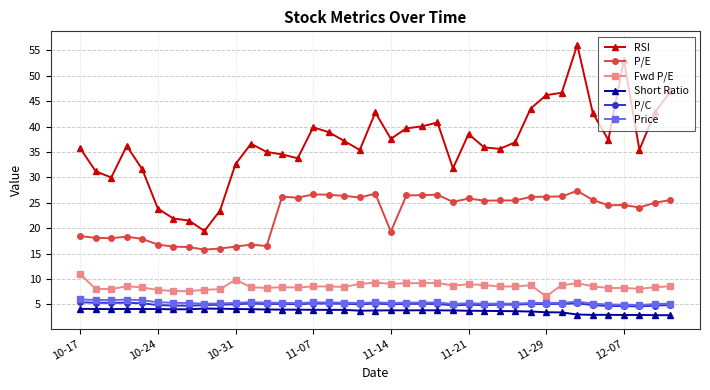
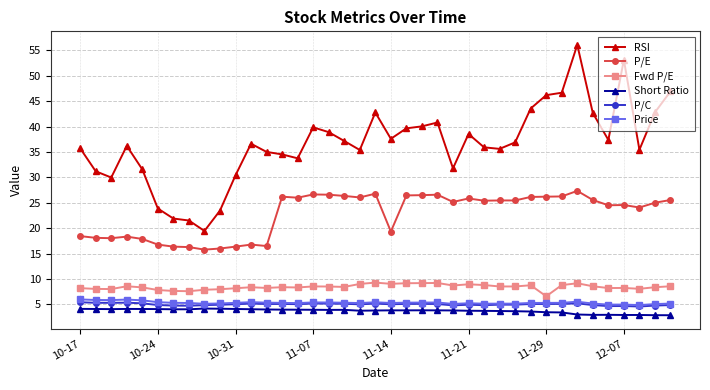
  {
    "RSI": {
      "10-17": 36,
      "10-24": 24,
-     "10-31": 33,
+     "10-31": 30,
      "11-07": 40,
      "11-14": 38,
      "11-21": 39,
      "11-29": 46
    },
    "P/E": {
      "10-17": 18,
      "10-24": 17,
      "10-31": 16,
      "11-07": 27,
      "11-14": 19,
      "11-21": 26,
      "11-29": 26,
      "12-07": 25
    },
    "Fwd P/E": {
-     "10-17": 11,
+     "10-17": 8,
      "10-24": 8,
-     "10-31": 10,
+     "10-31": 8,
      "11-07": 9,
      "11-14": 9,
      "11-21": 9,
      "11-29": 7,
      "12-07": 8
    },
    "Short Ratio": {
      "10-17": 4,
      "10-24": 4,
      "10-31": 4,
      "11-07": 4,
      "11-14": 4,
      "11-21": 4,
      "11-29": 3,
      "12-07": 3
    },
    "P/C": {
      "10-17": 5,
      "10-24": 5
    },
    "Price": {
      "10-17": 6,
      "10-24": 5
    }
  }
